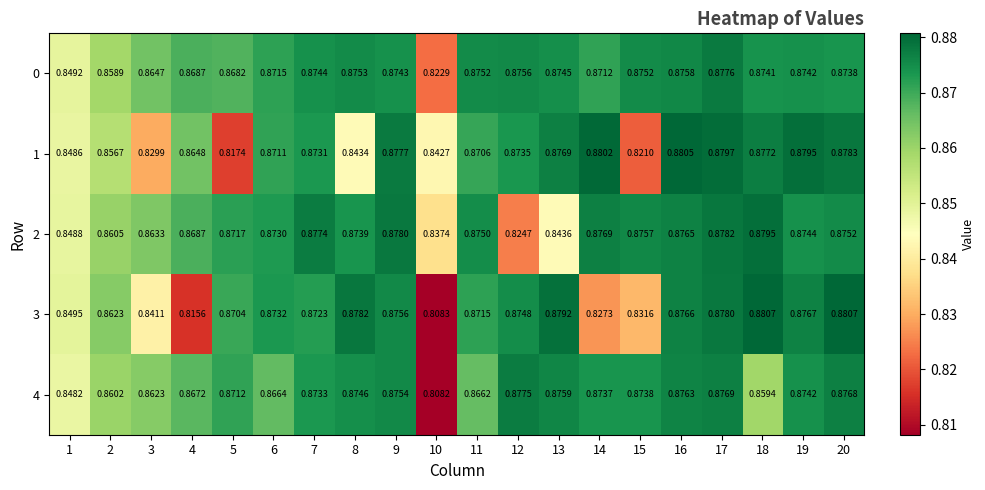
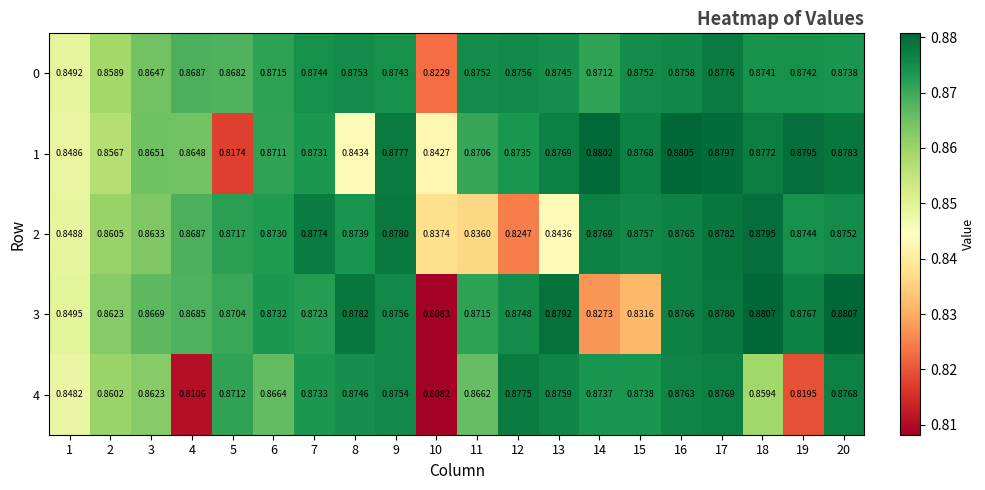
  {
    "0": {
      "1": 0.8492,
      "2": 0.8589,
      "3": 0.8647,
      "4": 0.8687,
      "5": 0.8682,
      "6": 0.8715,
      "7": 0.8744,
      "8": 0.8753,
      "9": 0.8743,
      "10": 0.8229,
      "11": 0.8752,
      "12": 0.8756,
      "13": 0.8745,
      "14": 0.8712,
      "15": 0.8752,
      "16": 0.8758,
      "17": 0.8776,
      "18": 0.8741,
      "19": 0.8742,
      "20": 0.8738
    },
    "1": {
      "1": 0.8486,
      "2": 0.8567,
-     "3": 0.8299,
+     "3": 0.8651,
      "4": 0.8648,
      "5": 0.8174,
      "6": 0.8711,
      "7": 0.8731,
      "8": 0.8434,
      "9": 0.8777,
      "10": 0.8427,
      "11": 0.8706,
      "12": 0.8735,
      "13": 0.8769,
      "14": 0.8802,
-     "15": 0.8210,
+     "15": 0.8768,
      "16": 0.8805,
      "17": 0.8797,
      "18": 0.8772,
      "19": 0.8795,
      "20": 0.8783
    },
    "2": {
      "1": 0.8488,
      "2": 0.8605,
      "3": 0.8633,
      "4": 0.8687,
      "5": 0.8717,
      "6": 0.8730,
      "7": 0.8774,
      "8": 0.8739,
      "9": 0.8780,
      "10": 0.8374,
-     "11": 0.8750,
+     "11": 0.8360,
      "12": 0.8247,
      "13": 0.8436,
      "14": 0.8769,
      "15": 0.8757,
      "16": 0.8765,
      "17": 0.8782,
      "18": 0.8795,
      "19": 0.8744,
      "20": 0.8752
    },
    "3": {
      "1": 0.8495,
      "2": 0.8623,
-     "3": 0.8411,
-     "4": 0.8156,
+     "3": 0.8669,
+     "4": 0.8685,
      "5": 0.8704,
      "6": 0.8732,
      "7": 0.8723,
      "8": 0.8782,
      "9": 0.8756,
      "10": 0.8083,
      "11": 0.8715,
      "12": 0.8748,
      "13": 0.8792,
      "14": 0.8273,
      "15": 0.8316,
      "16": 0.8766,
      "17": 0.8780,
      "18": 0.8807,
      "19": 0.8767,
      "20": 0.8807
    },
    "4": {
      "1": 0.8482,
      "2": 0.8602,
      "3": 0.8623,
-     "4": 0.8672,
+     "4": 0.8106,
      "5": 0.8712,
      "6": 0.8664,
      "7": 0.8733,
      "8": 0.8746,
      "9": 0.8754,
      "10": 0.8082,
      "11": 0.8662,
      "12": 0.8775,
      "13": 0.8759,
      "14": 0.8737,
      "15": 0.8738,
      "16": 0.8763,
      "17": 0.8769,
      "18": 0.8594,
-     "19": 0.8742,
+     "19": 0.8195,
      "20": 0.8768
    }
  }
